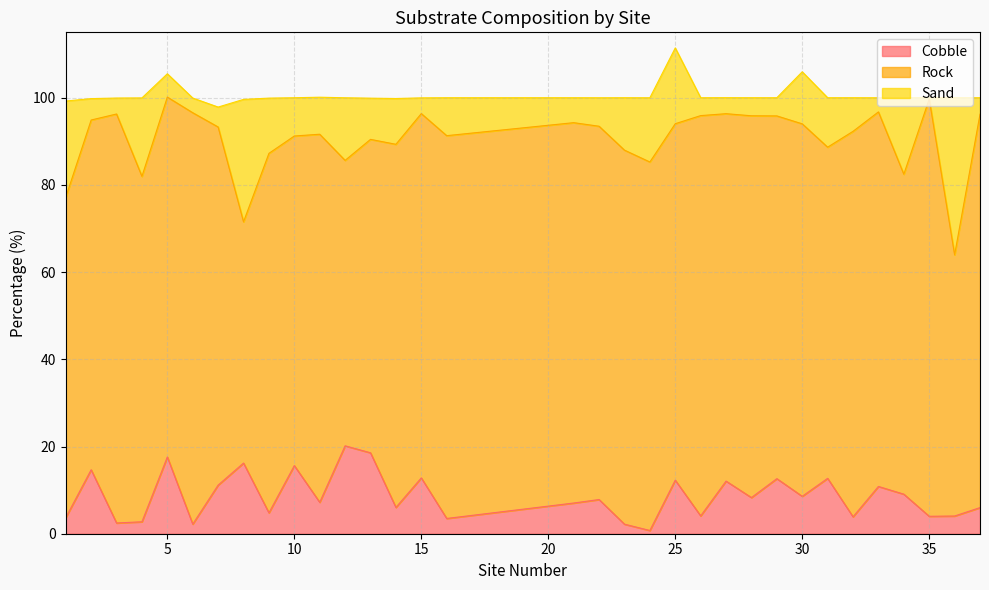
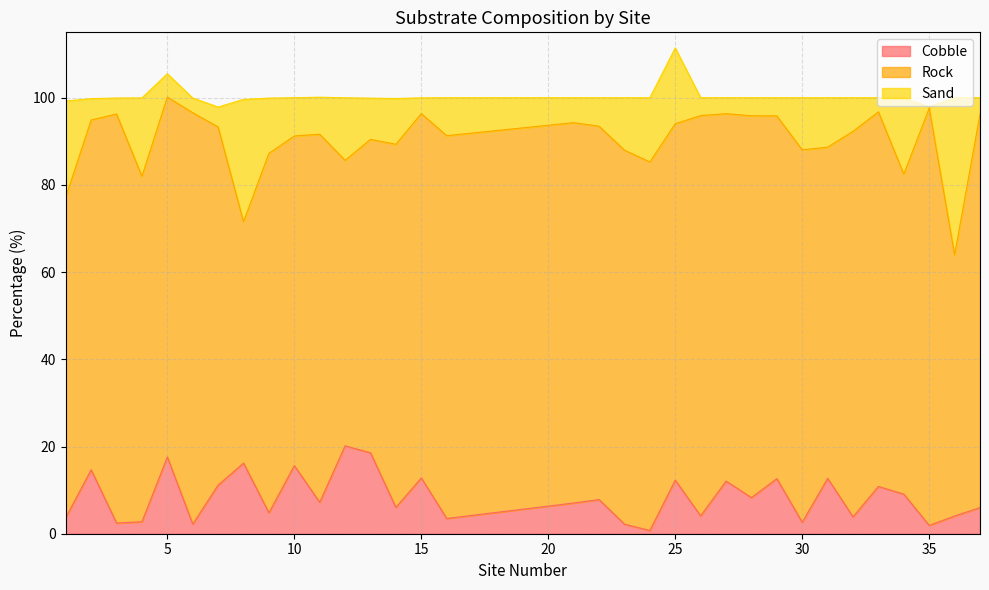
  {
    "Cobble": {
      "5": 18,
      "10": 16,
      "15": 13,
      "25": 12,
-     "30": 9,
-     "35": 4
+     "30": 3,
+     "35": 2
    }
  }
